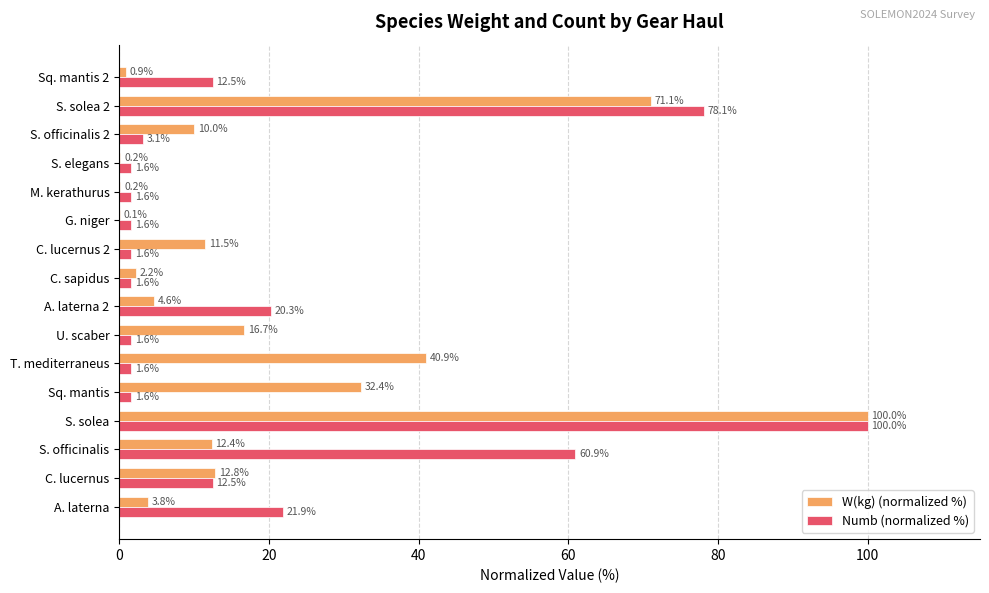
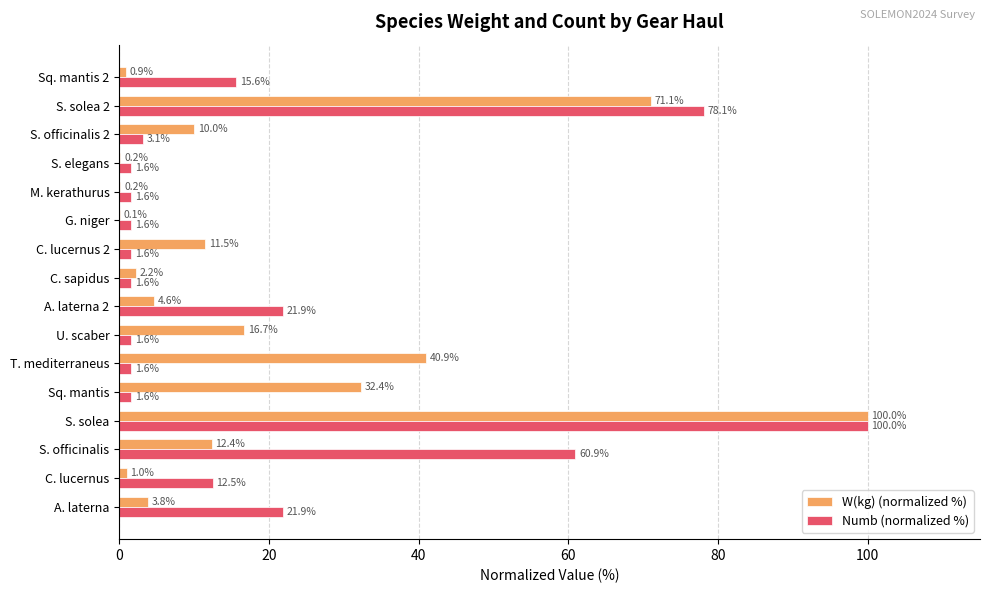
  {
    "W(kg) (normalized %)": {
      "Sq. mantis 2": "0.9%",
      "S. solea 2": "71.1%",
      "S. officinalis 2": "10.0%",
      "S. elegans": "0.2%",
      "M. kerathurus": "0.2%",
      "G. niger": "0.1%",
      "C. lucernus 2": "11.5%",
      "C. sapidus": "2.2%",
      "A. laterna 2": "4.6%",
      "U. scaber": "16.7%",
      "T. mediterraneus": "40.9%",
      "Sq. mantis": "32.4%",
      "S. solea": "100.0%",
      "S. officinalis": "12.4%",
-     "C. lucernus": "12.8%",
+     "C. lucernus": "1.0%",
      "A. laterna": "3.8%"
    },
    "Numb (normalized %)": {
-     "Sq. mantis 2": "12.5%",
+     "Sq. mantis 2": "15.6%",
      "S. solea 2": "78.1%",
      "S. officinalis 2": "3.1%",
      "S. elegans": "1.6%",
      "M. kerathurus": "1.6%",
      "G. niger": "1.6%",
      "C. lucernus 2": "1.6%",
      "C. sapidus": "1.6%",
-     "A. laterna 2": "20.3%",
+     "A. laterna 2": "21.9%",
      "U. scaber": "1.6%",
      "T. mediterraneus": "1.6%",
      "Sq. mantis": "1.6%",
      "S. solea": "100.0%",
      "S. officinalis": "60.9%",
      "C. lucernus": "12.5%",
      "A. laterna": "21.9%"
    }
  }
